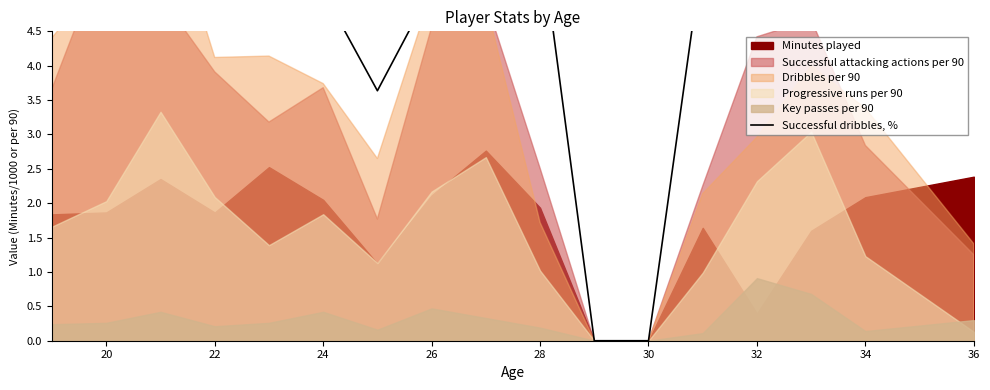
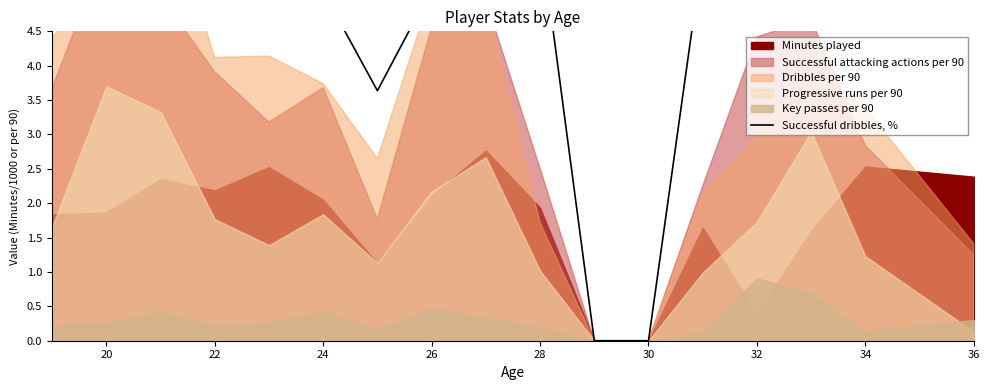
  {
    "Minutes played": {
      "20": 1.9,
-     "22": 1.9,
+     "22": 2.2,
      "24": 2.0,
      "26": 2.1,
      "28": 1.9,
      "32": 0.4,
-     "34": 2.1,
+     "34": 2.5,
      "36": 2.4
    },
    "Progressive runs per 90": {
-     "20": 2.0,
-     "22": 2.1,
+     "20": 3.7,
+     "22": 1.8,
      "24": 1.8,
      "26": 2.2,
      "28": 1.0,
-     "32": 2.3,
+     "32": 1.7,
      "34": 1.2,
      "36": 0.1
    }
  }
